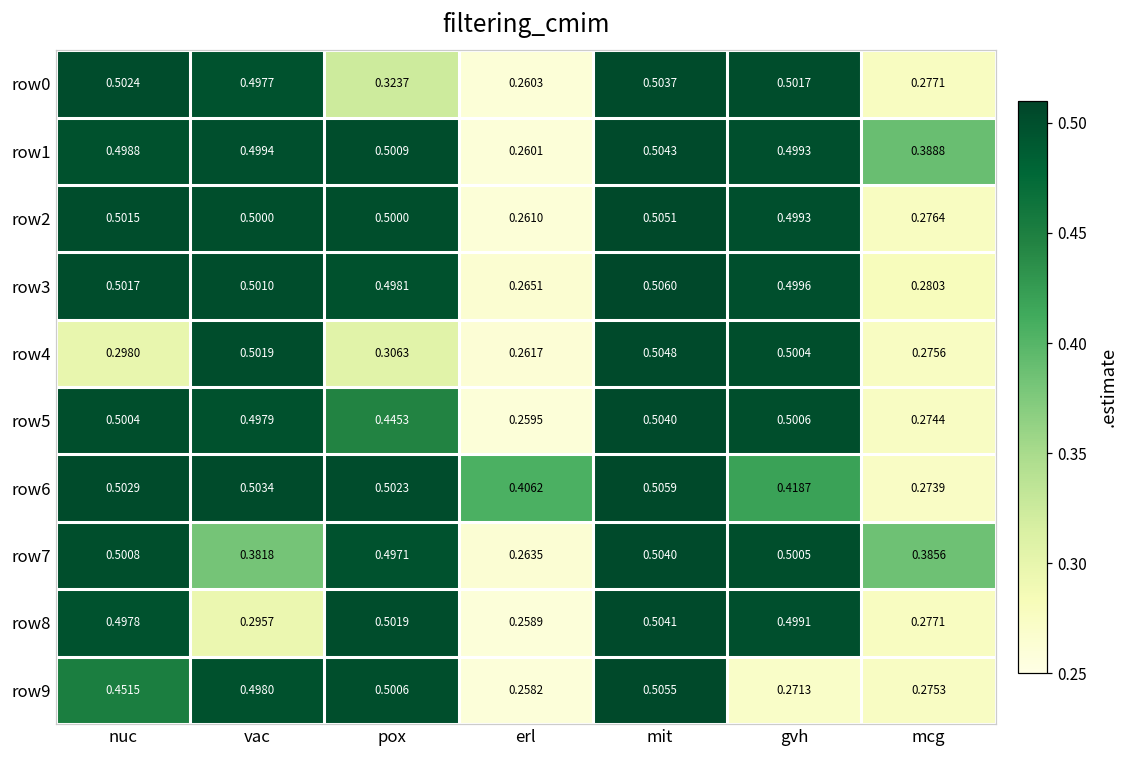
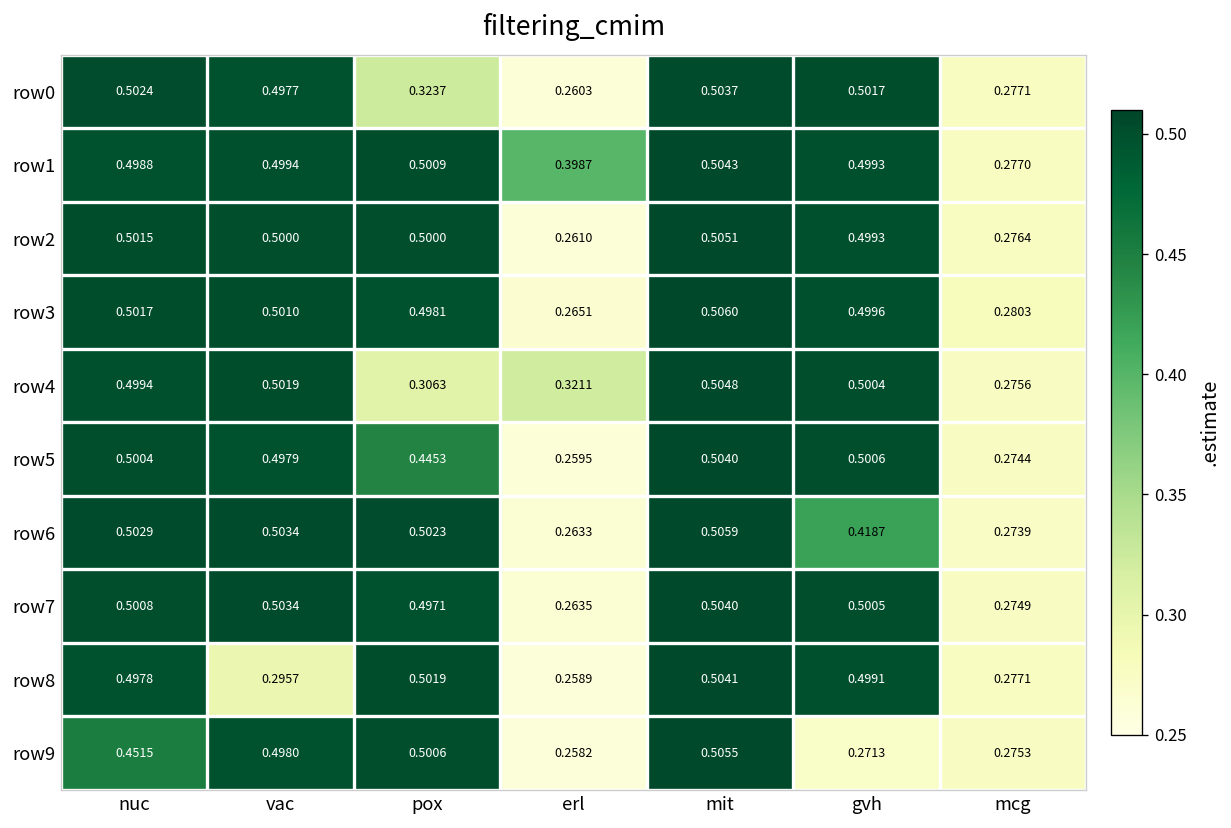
  {
    "row0": {
      "nuc": 0.5024,
      "vac": 0.4977,
      "pox": 0.3237,
      "erl": 0.2603,
      "mit": 0.5037,
      "gvh": 0.5017,
      "mcg": 0.2771
    },
    "row1": {
      "nuc": 0.4988,
      "vac": 0.4994,
      "pox": 0.5009,
-     "erl": 0.2601,
+     "erl": 0.3987,
      "mit": 0.5043,
      "gvh": 0.4993,
-     "mcg": 0.3888
+     "mcg": 0.2770
    },
    "row2": {
      "nuc": 0.5015,
      "vac": 0.5000,
      "pox": 0.5000,
      "erl": 0.2610,
      "mit": 0.5051,
      "gvh": 0.4993,
      "mcg": 0.2764
    },
    "row3": {
      "nuc": 0.5017,
      "vac": 0.5010,
      "pox": 0.4981,
      "erl": 0.2651,
      "mit": 0.5060,
      "gvh": 0.4996,
      "mcg": 0.2803
    },
    "row4": {
-     "nuc": 0.2980,
+     "nuc": 0.4994,
      "vac": 0.5019,
      "pox": 0.3063,
-     "erl": 0.2617,
+     "erl": 0.3211,
      "mit": 0.5048,
      "gvh": 0.5004,
      "mcg": 0.2756
    },
    "row5": {
      "nuc": 0.5004,
      "vac": 0.4979,
      "pox": 0.4453,
      "erl": 0.2595,
      "mit": 0.5040,
      "gvh": 0.5006,
      "mcg": 0.2744
    },
    "row6": {
      "nuc": 0.5029,
      "vac": 0.5034,
      "pox": 0.5023,
-     "erl": 0.4062,
+     "erl": 0.2633,
      "mit": 0.5059,
      "gvh": 0.4187,
      "mcg": 0.2739
    },
    "row7": {
      "nuc": 0.5008,
-     "vac": 0.3818,
+     "vac": 0.5034,
      "pox": 0.4971,
      "erl": 0.2635,
      "mit": 0.5040,
      "gvh": 0.5005,
-     "mcg": 0.3856
+     "mcg": 0.2749
    },
    "row8": {
      "nuc": 0.4978,
      "vac": 0.2957,
      "pox": 0.5019,
      "erl": 0.2589,
      "mit": 0.5041,
      "gvh": 0.4991,
      "mcg": 0.2771
    },
    "row9": {
      "nuc": 0.4515,
      "vac": 0.4980,
      "pox": 0.5006,
      "erl": 0.2582,
      "mit": 0.5055,
      "gvh": 0.2713,
      "mcg": 0.2753
    }
  }
